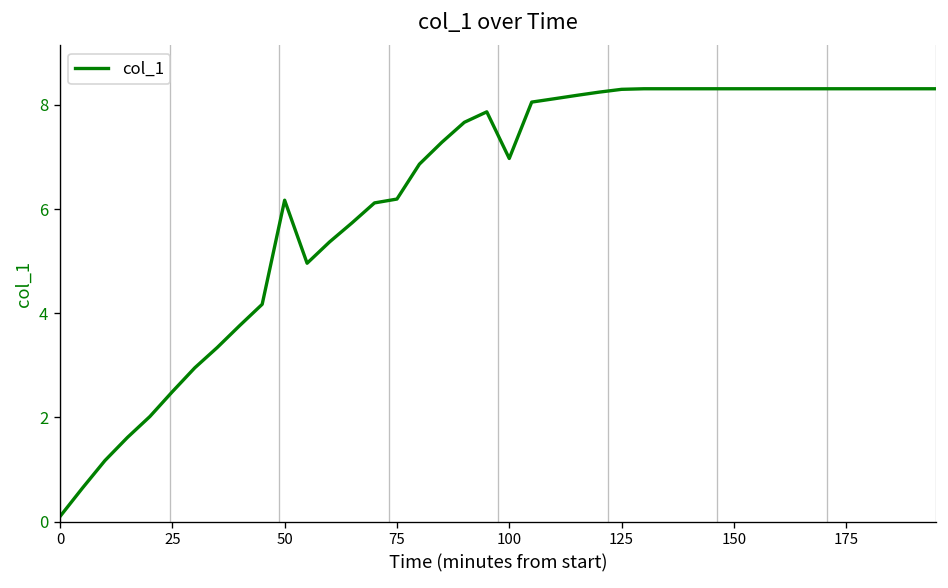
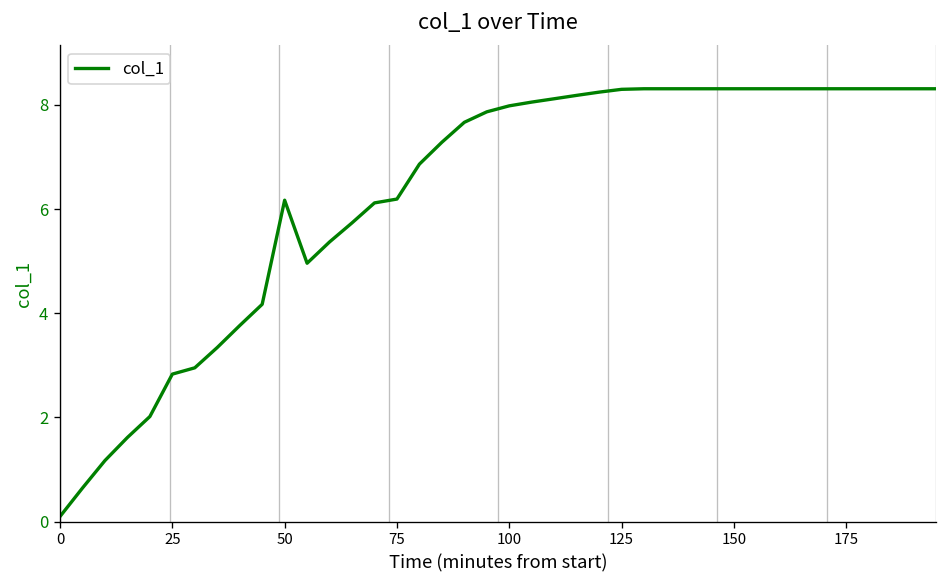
  {
    "0": 0.1,
-   "25": 2.5,
+   "25": 2.8,
    "50": 6.2,
    "75": 6.2,
-   "100": 7.0,
+   "100": 8.0,
    "125": 8.3,
    "150": 8.3,
    "175": 8.3
  }
